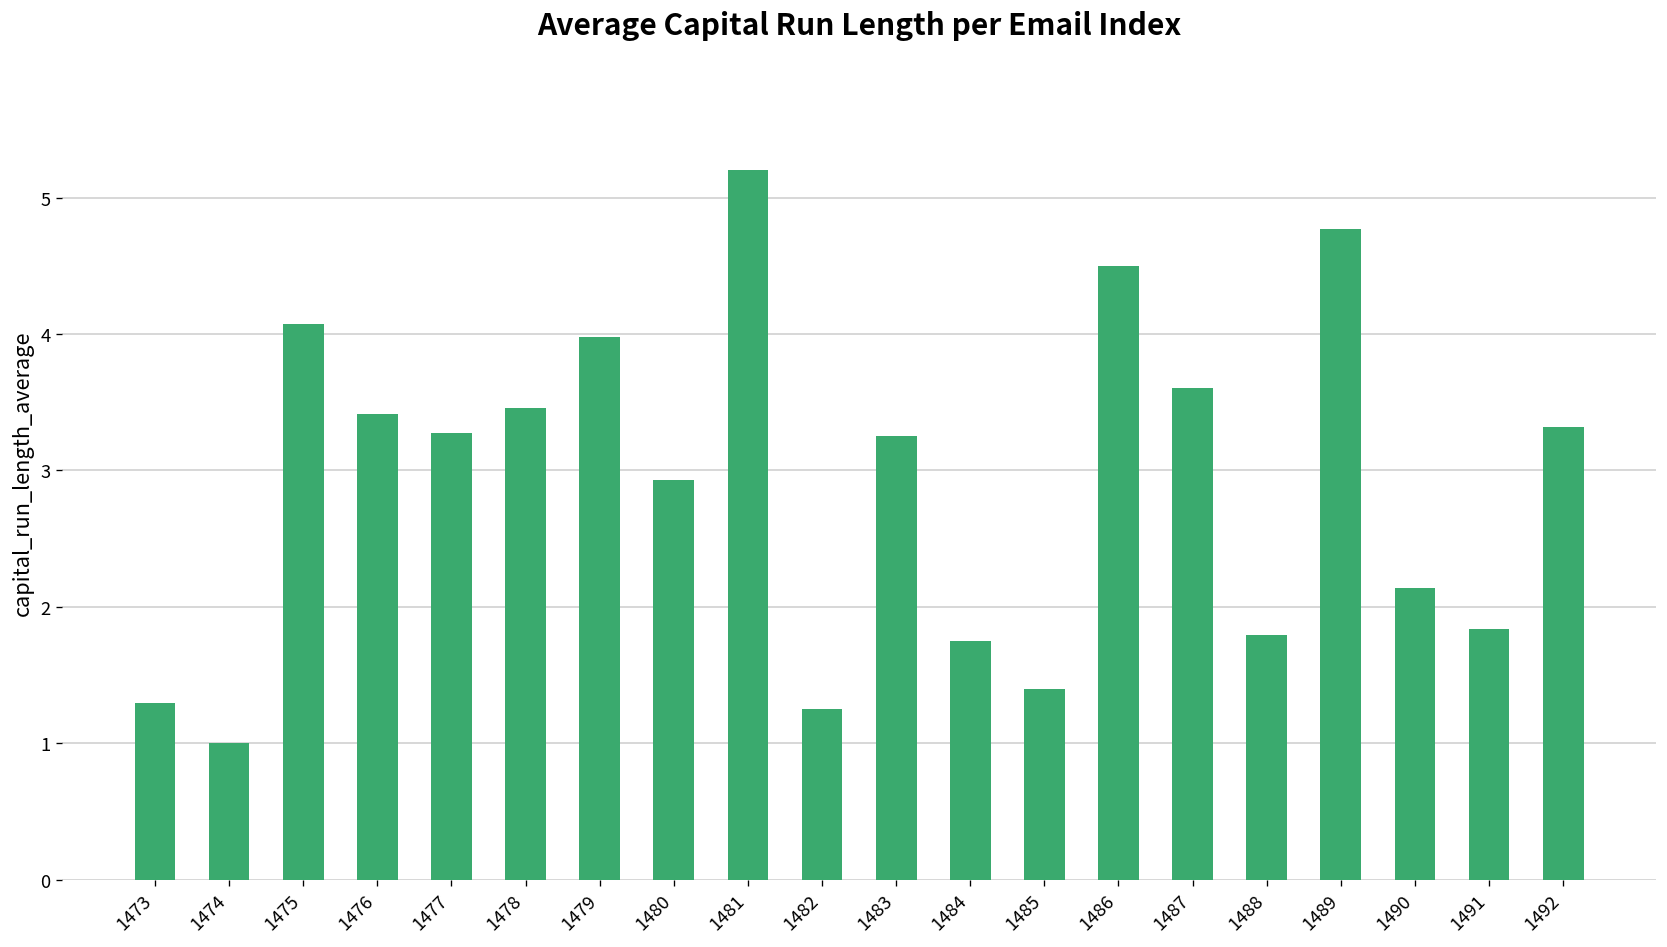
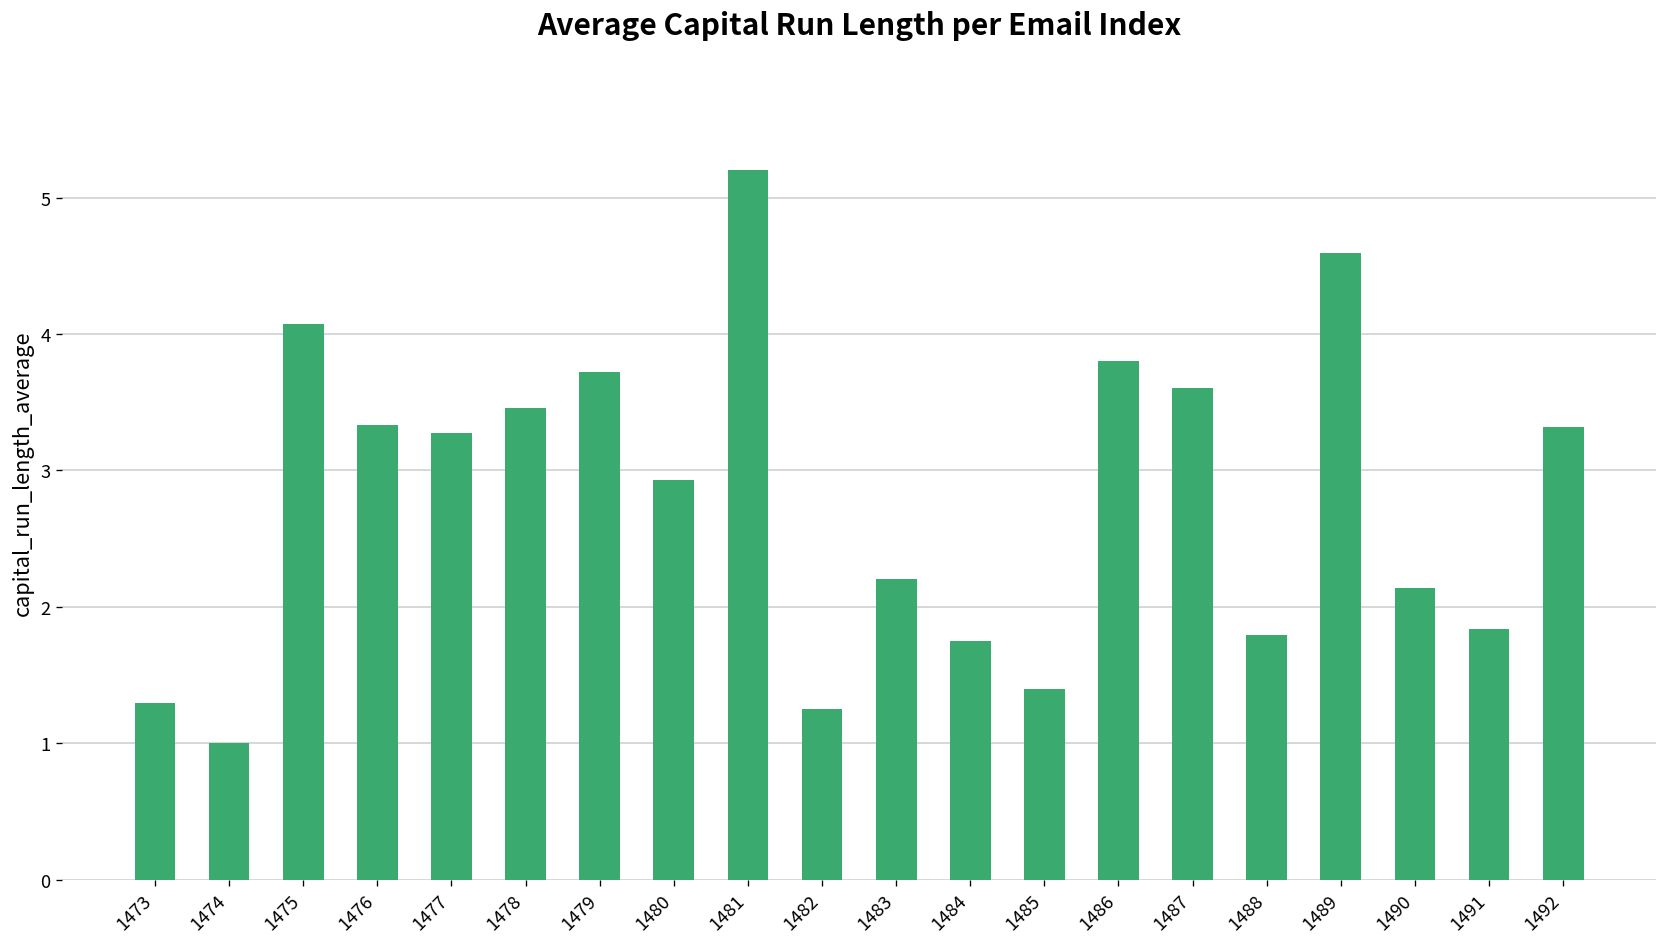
  {
    "1473": 1.30,
    "1474": 1.00,
    "1475": 4.07,
-   "1476": 3.41,
+   "1476": 3.33,
    "1477": 3.27,
    "1478": 3.46,
-   "1479": 3.98,
+   "1479": 3.72,
    "1480": 2.93,
    "1481": 5.20,
    "1482": 1.25,
-   "1483": 3.25,
+   "1483": 2.20,
    "1484": 1.75,
    "1485": 1.40,
-   "1486": 4.5,
+   "1486": 3.8,
    "1487": 3.61,
    "1488": 1.79,
-   "1489": 4.77,
+   "1489": 4.60,
    "1490": 2.14,
    "1491": 1.84,
    "1492": 3.32
  }
